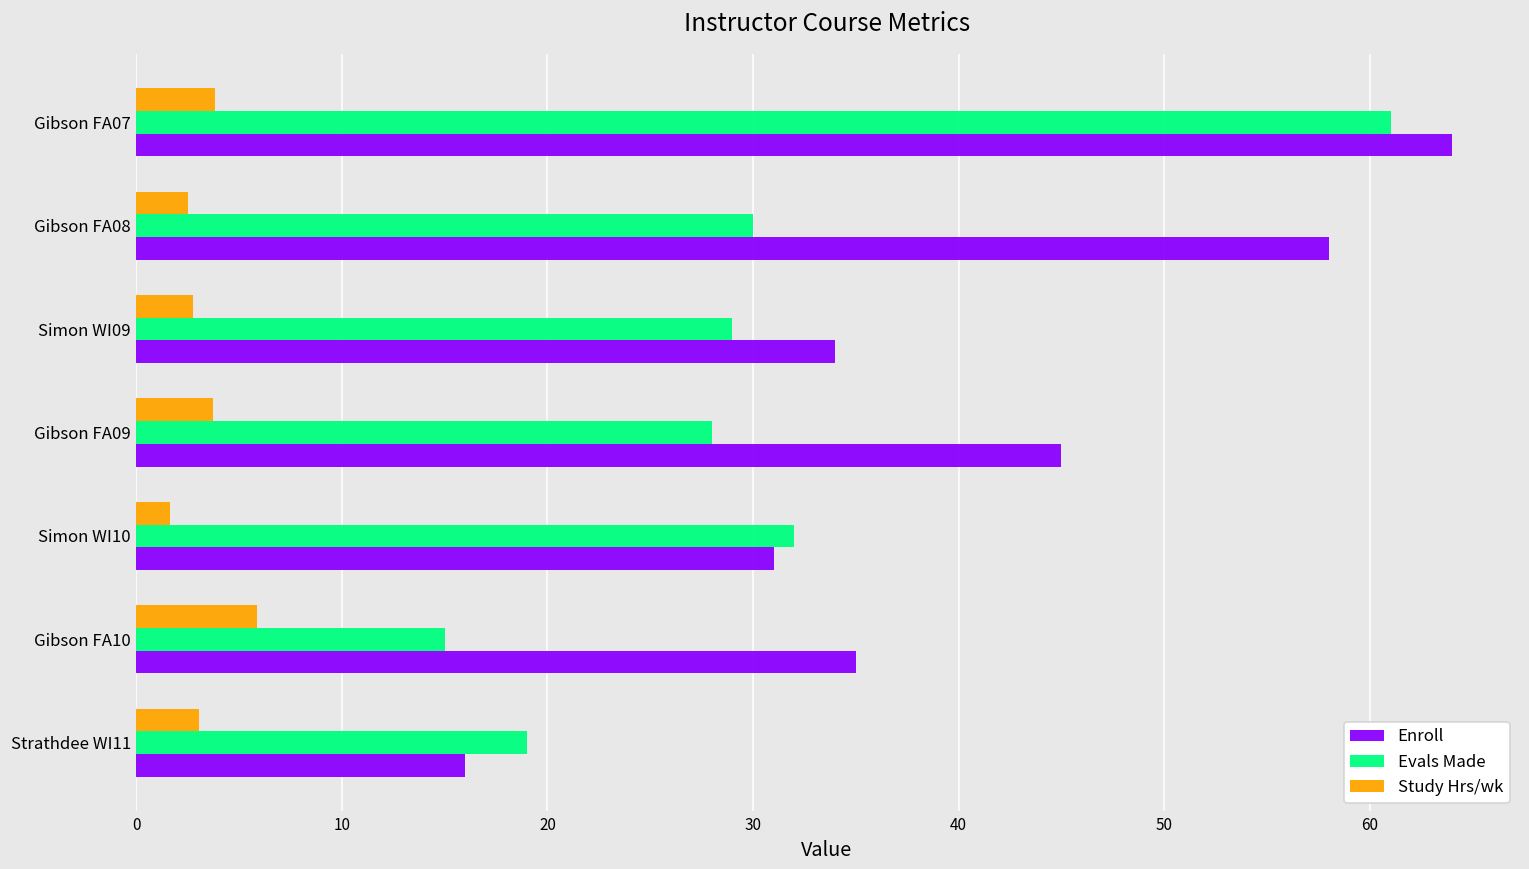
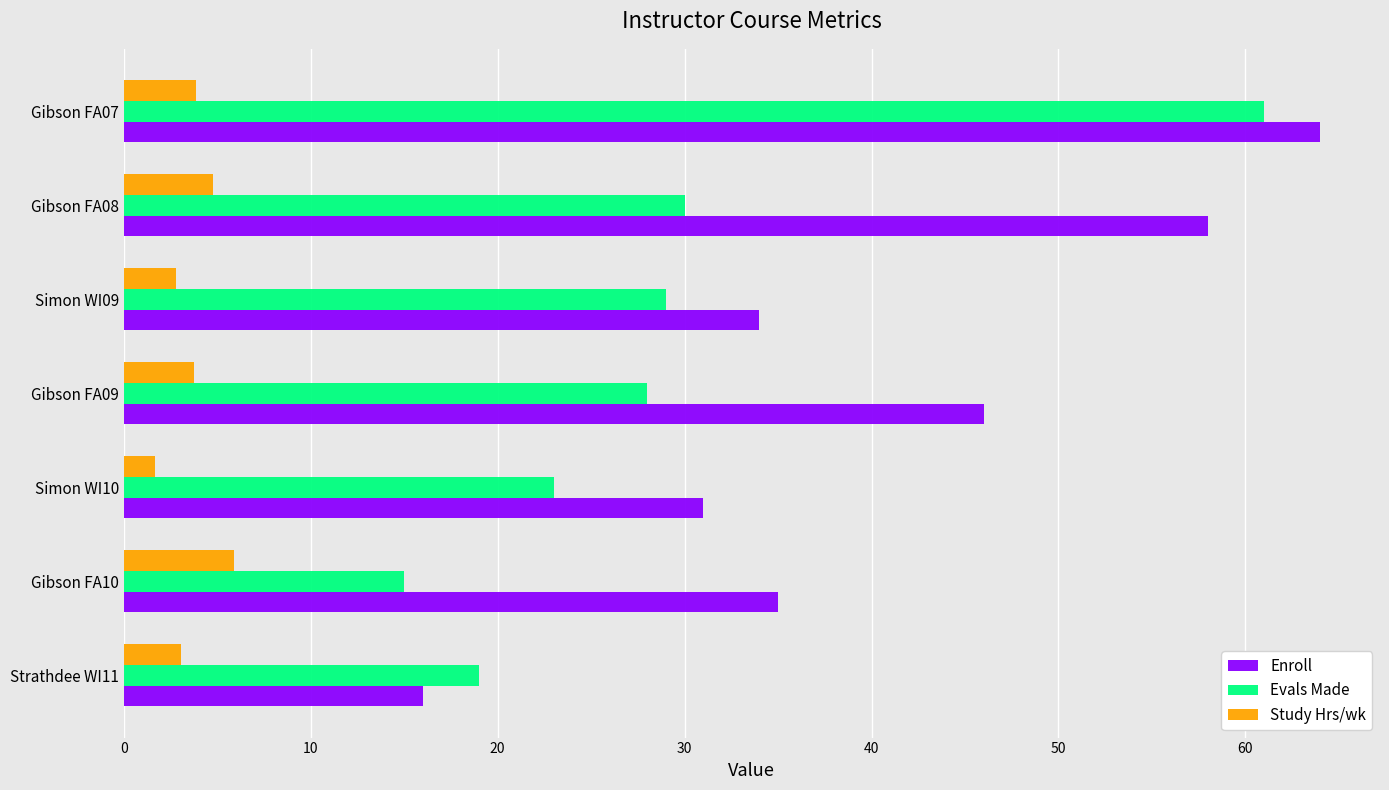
  {
    "Enroll": {
      "Gibson FA07": 64,
      "Gibson FA08": 58,
      "Simon WI09": 34,
-     "Gibson FA09": 45,
+     "Gibson FA09": 46,
      "Simon WI10": 31,
      "Gibson FA10": 35,
      "Strathdee WI11": 16
    },
    "Evals Made": {
      "Gibson FA07": 61,
      "Gibson FA08": 30,
      "Simon WI09": 29,
      "Gibson FA09": 28,
-     "Simon WI10": 32,
+     "Simon WI10": 23,
      "Gibson FA10": 15,
      "Strathdee WI11": 19
    },
    "Study Hrs/wk": {
      "Gibson FA07": 3.9,
-     "Gibson FA08": 2.5,
+     "Gibson FA08": 4.8,
      "Simon WI09": 2.8,
      "Gibson FA09": 3.8,
      "Simon WI10": 1.7,
      "Gibson FA10": 5.9,
      "Strathdee WI11": 3.1
    }
  }
